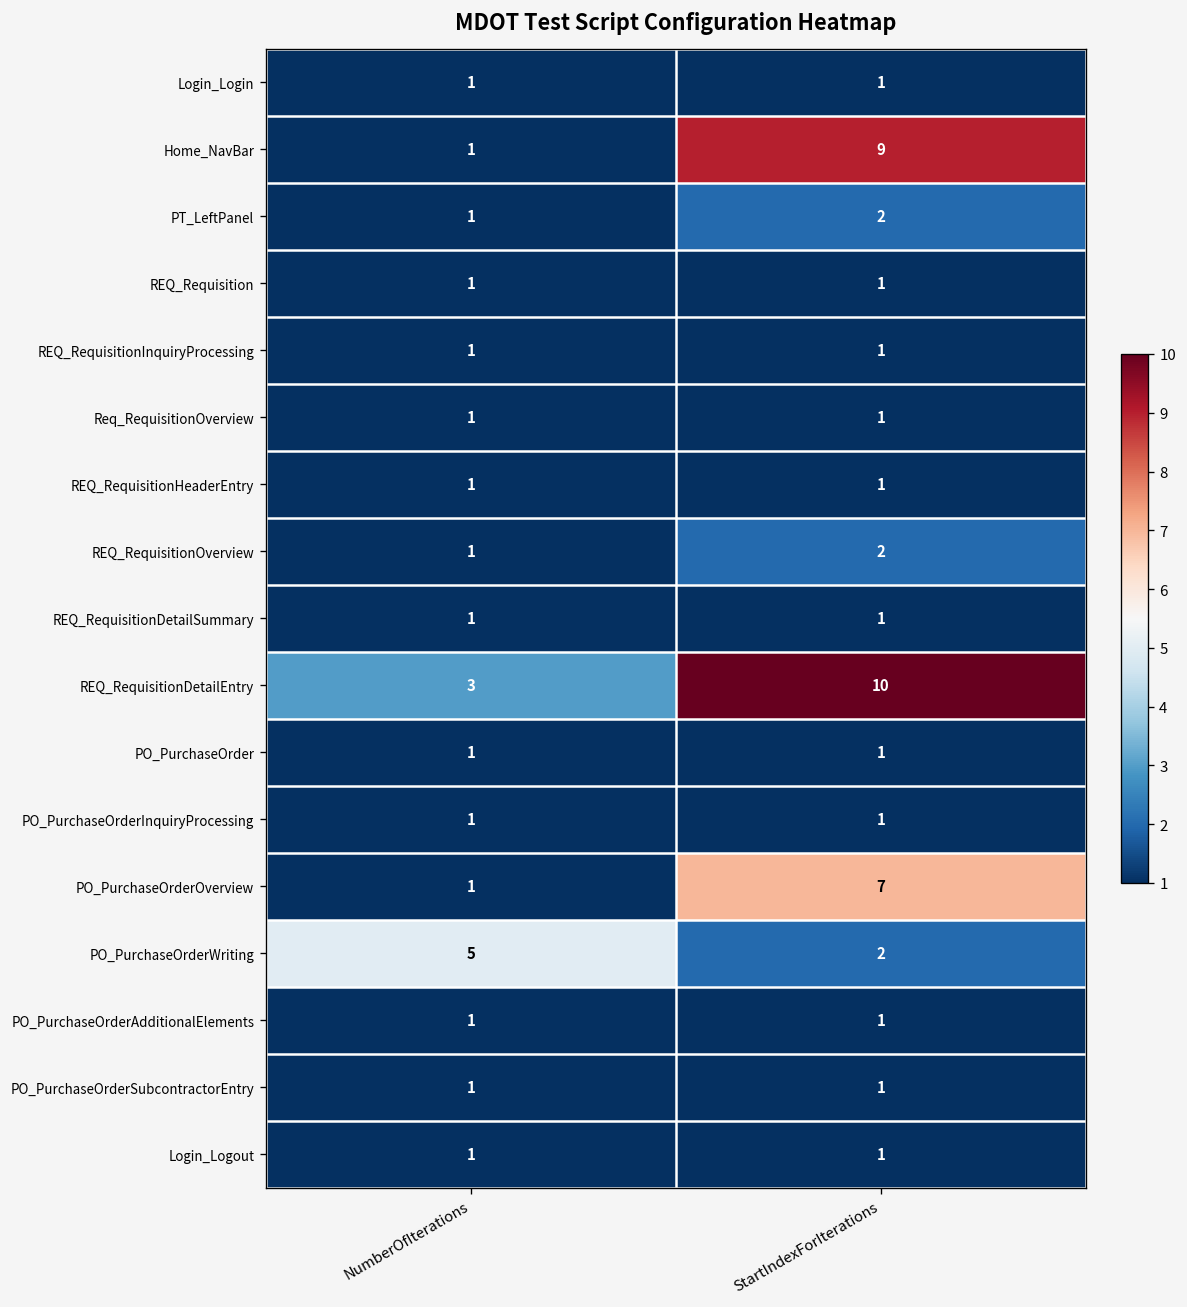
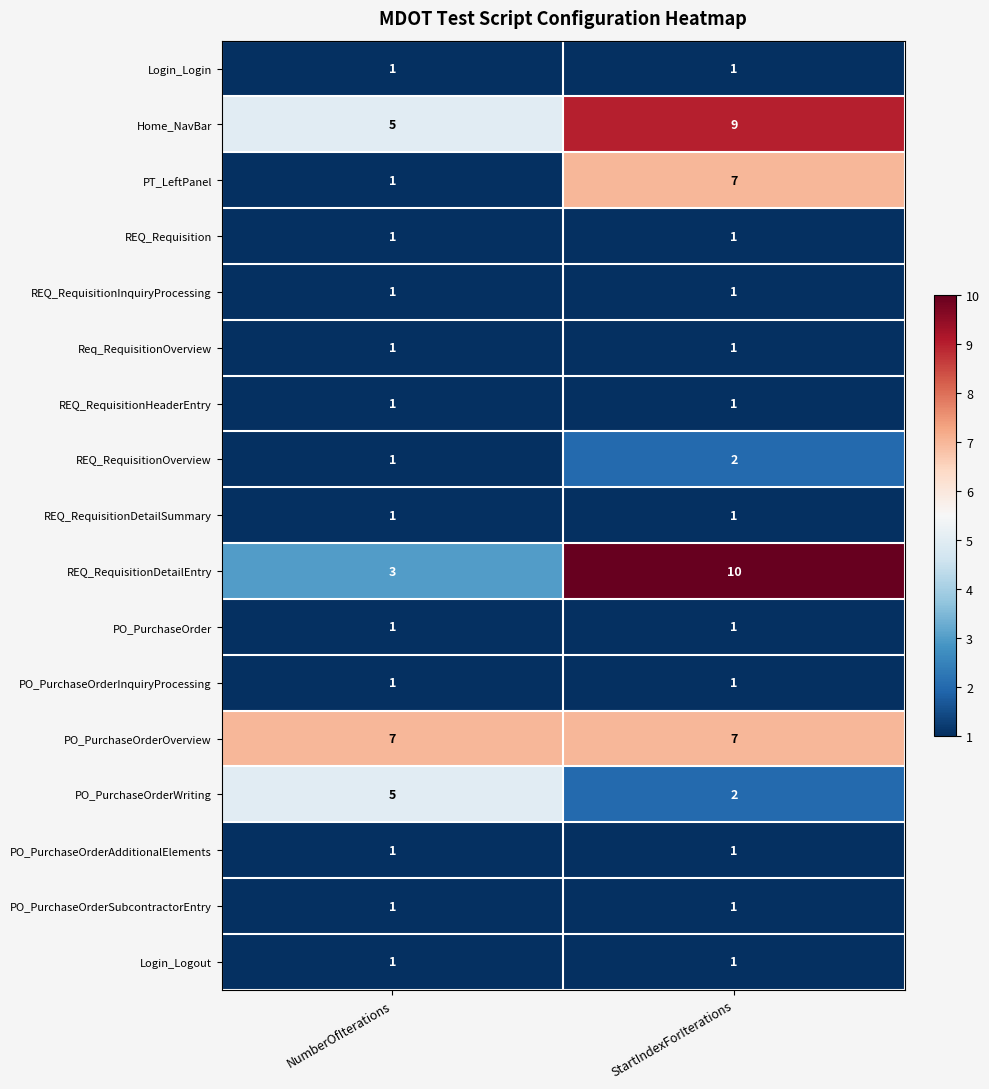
  {
    "Login_Login": {
      "NumberOfIterations": 1,
      "StartIndexForIterations": 1
    },
    "Home_NavBar": {
-     "NumberOfIterations": 1,
+     "NumberOfIterations": 5,
      "StartIndexForIterations": 9
    },
    "PT_LeftPanel": {
      "NumberOfIterations": 1,
-     "StartIndexForIterations": 2
+     "StartIndexForIterations": 7
    },
    "REQ_Requisition": {
      "NumberOfIterations": 1,
      "StartIndexForIterations": 1
    },
    "REQ_RequisitionInquiryProcessing": {
      "NumberOfIterations": 1,
      "StartIndexForIterations": 1
    },
    "Req_RequisitionOverview": {
      "NumberOfIterations": 1,
      "StartIndexForIterations": 1
    },
    "REQ_RequisitionHeaderEntry": {
      "NumberOfIterations": 1,
      "StartIndexForIterations": 1
    },
    "REQ_RequisitionOverview": {
      "NumberOfIterations": 1,
      "StartIndexForIterations": 2
    },
    "REQ_RequisitionDetailSummary": {
      "NumberOfIterations": 1,
      "StartIndexForIterations": 1
    },
    "REQ_RequisitionDetailEntry": {
      "NumberOfIterations": 3,
      "StartIndexForIterations": 10
    },
    "PO_PurchaseOrder": {
      "NumberOfIterations": 1,
      "StartIndexForIterations": 1
    },
    "PO_PurchaseOrderInquiryProcessing": {
      "NumberOfIterations": 1,
      "StartIndexForIterations": 1
    },
    "PO_PurchaseOrderOverview": {
-     "NumberOfIterations": 1,
+     "NumberOfIterations": 7,
      "StartIndexForIterations": 7
    },
    "PO_PurchaseOrderWriting": {
      "NumberOfIterations": 5,
      "StartIndexForIterations": 2
    },
    "PO_PurchaseOrderAdditionalElements": {
      "NumberOfIterations": 1,
      "StartIndexForIterations": 1
    },
    "PO_PurchaseOrderSubcontractorEntry": {
      "NumberOfIterations": 1,
      "StartIndexForIterations": 1
    },
    "Login_Logout": {
      "NumberOfIterations": 1,
      "StartIndexForIterations": 1
    }
  }
